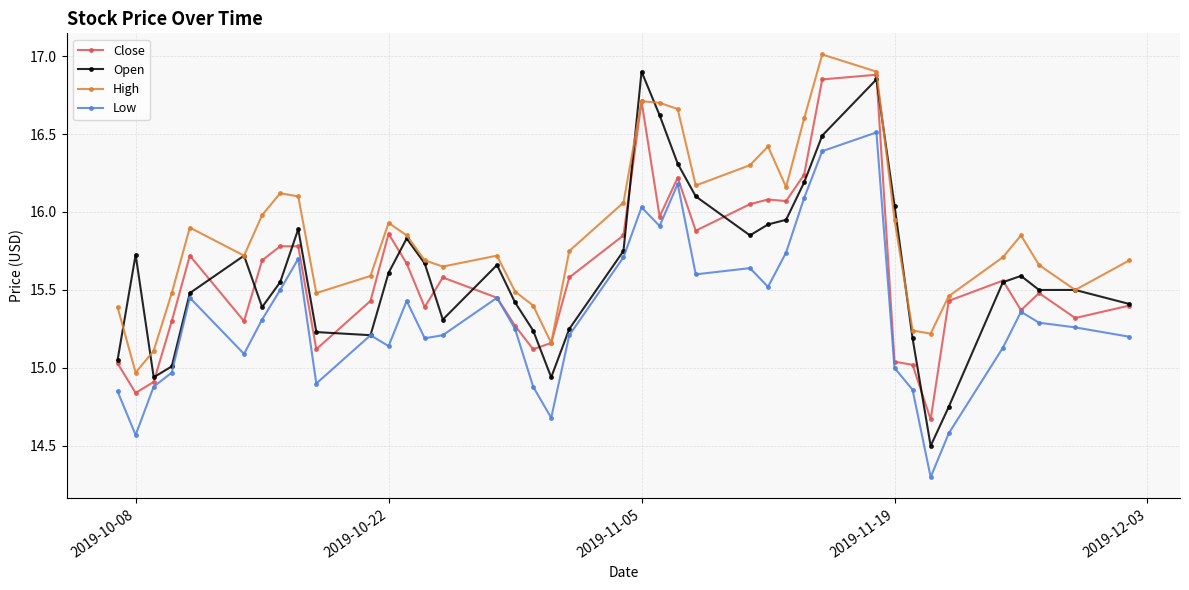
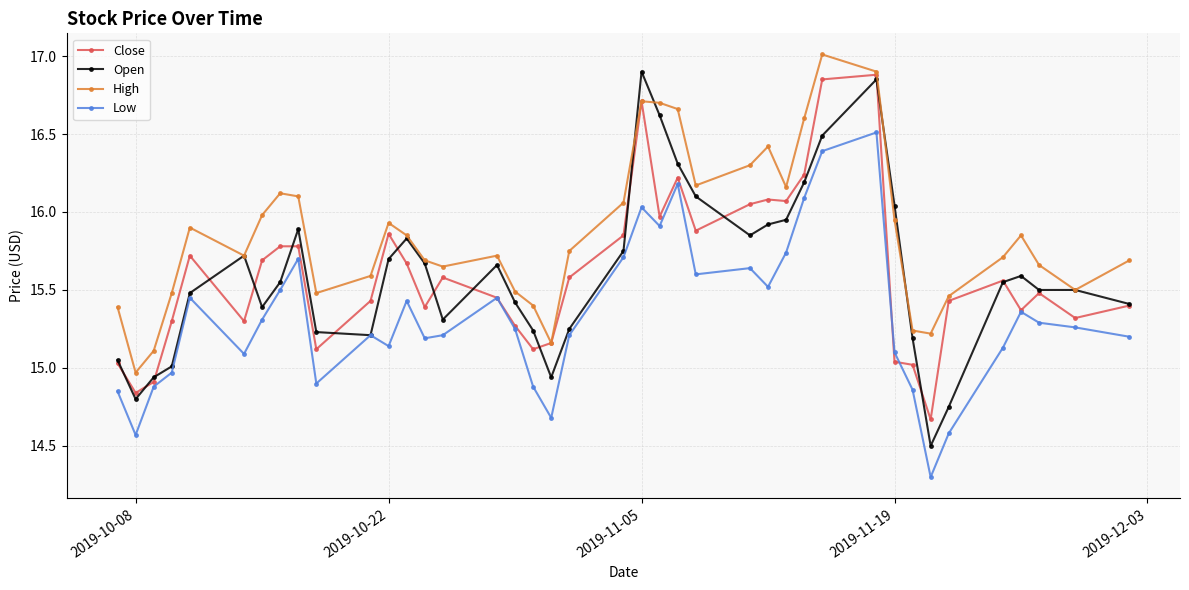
  {
    "Open": {
-     "2019-10-08": 15.73,
-     "2019-10-22": 15.61,
+     "2019-10-08": 14.80,
+     "2019-10-22": 15.70,
      "2019-11-05": 16.90,
      "2019-11-19": 16.04
    },
    "Low": {
      "2019-10-08": 14.57,
      "2019-10-22": 15.14,
      "2019-11-05": 16.03,
-     "2019-11-19": 15.0
+     "2019-11-19": 15.1
    }
  }
